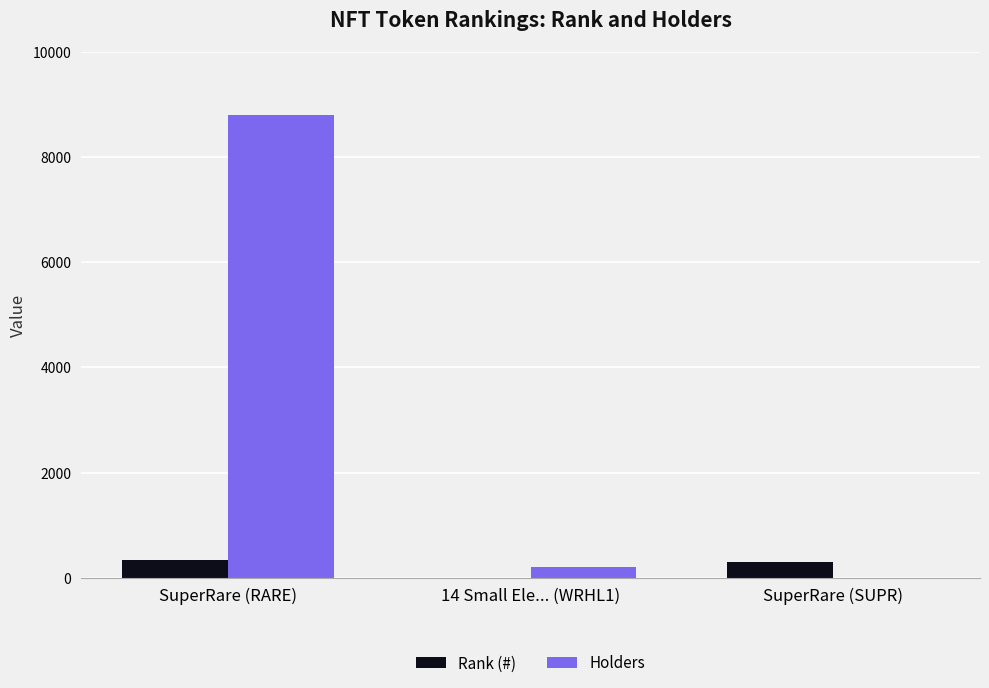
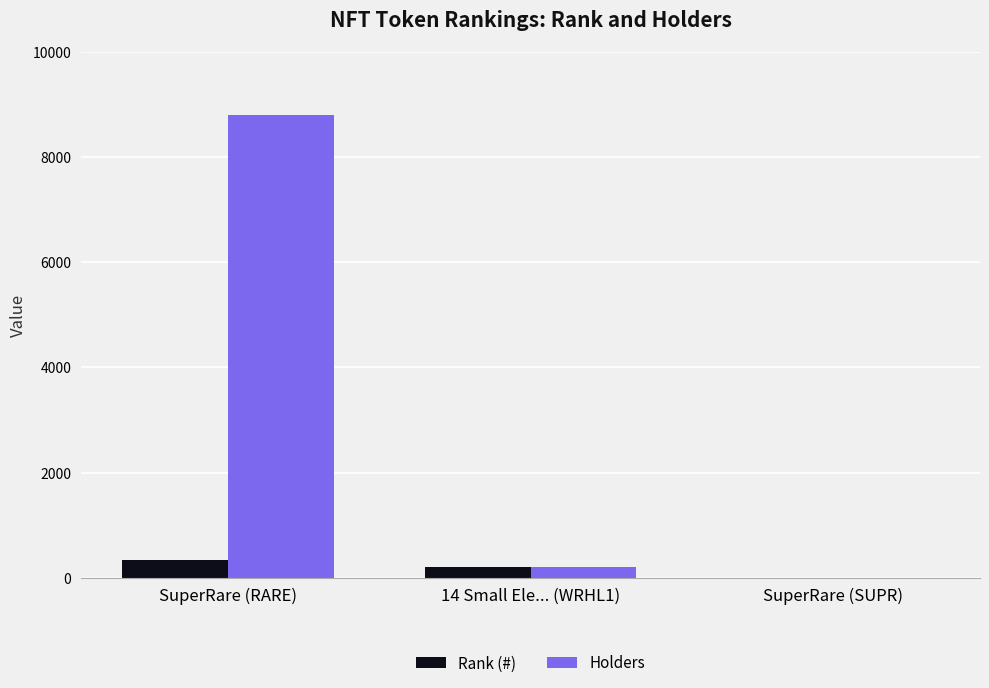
  {
    "Rank (#)": {
      "SuperRare (RARE)": 300,
-     "14 Small Ele... (WRHL1)": 0,
-     "SuperRare (SUPR)": 300
+     "14 Small Ele... (WRHL1)": 200,
+     "SuperRare (SUPR)": 0
    },
    "Holders": {
      "SuperRare (RARE)": 8800,
      "14 Small Ele... (WRHL1)": 200,
      "SuperRare (SUPR)": 0
    }
  }
